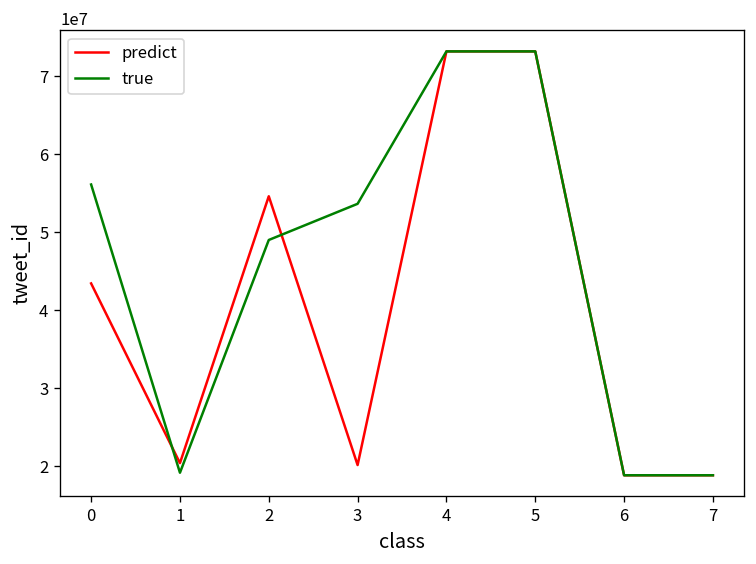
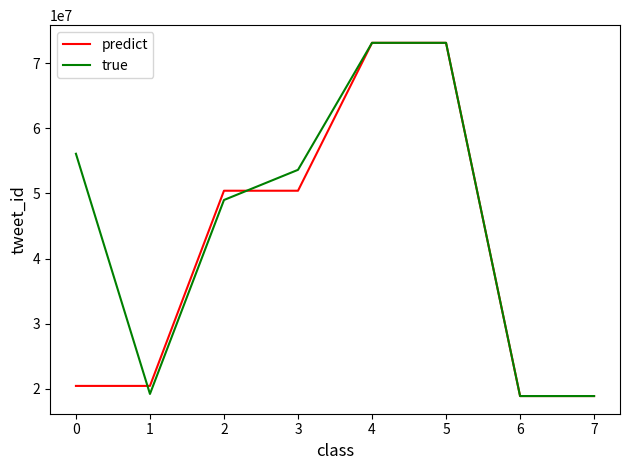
  {
    "predict": {
-     "0": 43000000,
+     "0": 20000000,
      "1": 20000000,
-     "2": 55000000,
-     "3": 20000000
+     "2": 50000000,
+     "3": 50000000
    },
    "true": {
      "0": 56000000,
      "1": 19000000,
      "2": 49000000,
      "3": 54000000
    }
  }
